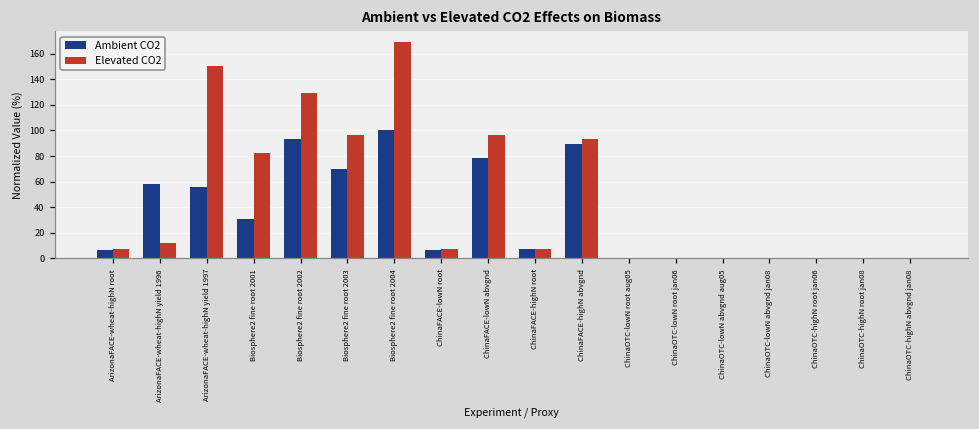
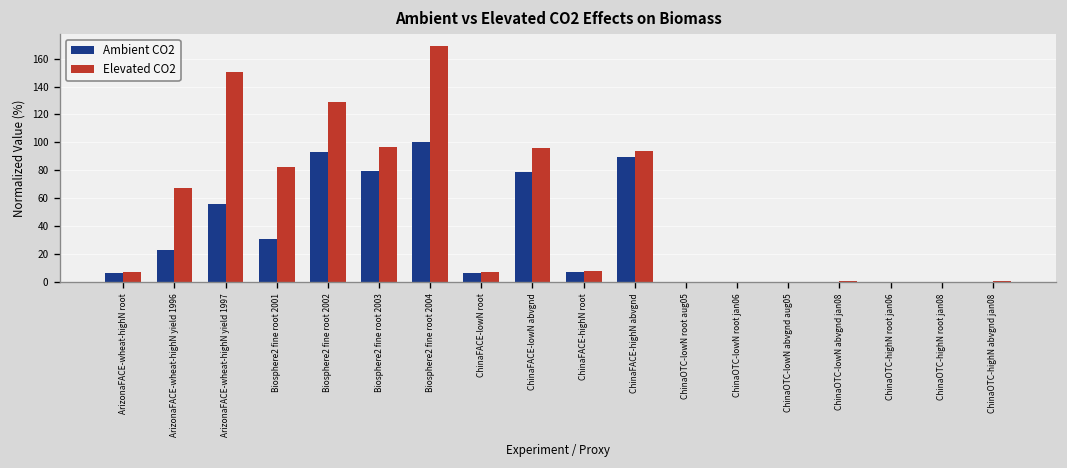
  {
    "Ambient CO2": {
      "ArizonaFACE-wheat-highN root": 6,
-     "ArizonaFACE-wheat-highN yield 1996": 58,
+     "ArizonaFACE-wheat-highN yield 1996": 23,
      "ArizonaFACE-wheat-highN yield 1997": 56,
      "Biosphere2 fine root 2001": 31,
      "Biosphere2 fine root 2002": 93,
-     "Biosphere2 fine root 2003": 70,
+     "Biosphere2 fine root 2003": 79,
      "Biosphere2 fine root 2004": 100,
      "ChinaFACE-lowN root": 6,
      "ChinaFACE-lowN abvgnd": 78,
      "ChinaFACE-highN root": 7,
      "ChinaFACE-highN abvgnd": 90
    },
    "Elevated CO2": {
      "ArizonaFACE-wheat-highN root": 7,
-     "ArizonaFACE-wheat-highN yield 1996": 12,
+     "ArizonaFACE-wheat-highN yield 1996": 67,
      "ArizonaFACE-wheat-highN yield 1997": 150,
      "Biosphere2 fine root 2001": 82,
      "Biosphere2 fine root 2002": 129,
      "Biosphere2 fine root 2003": 96,
      "Biosphere2 fine root 2004": 169,
      "ChinaFACE-lowN root": 7,
      "ChinaFACE-lowN abvgnd": 96,
      "ChinaFACE-highN root": 8,
      "ChinaFACE-highN abvgnd": 94
    }
  }
